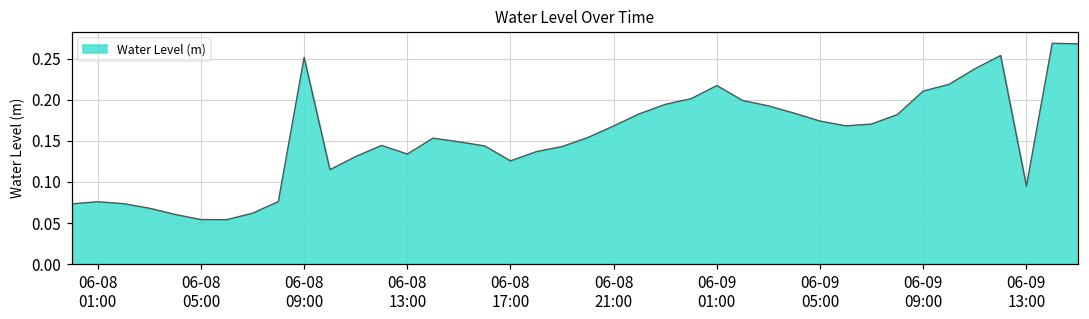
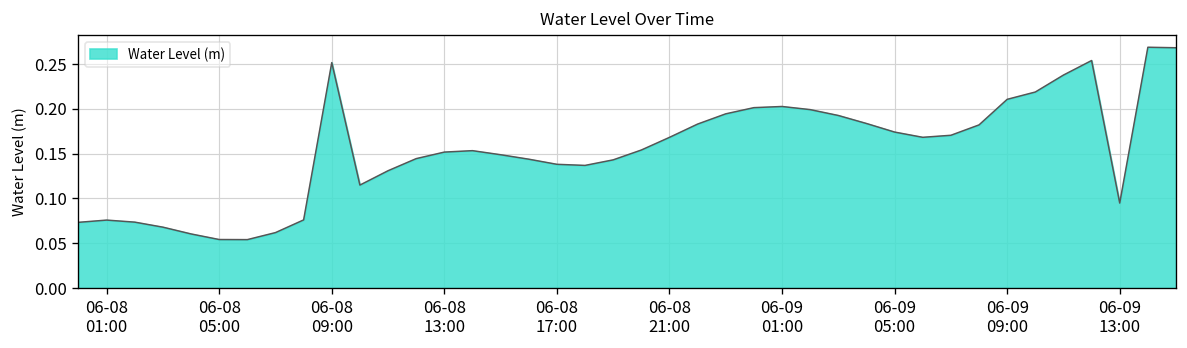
  {
    "06-08 01:00": 0.08,
    "06-08 05:00": 0.05,
    "06-08 09:00": 0.25,
-   "06-08 13:00": 0.13,
-   "06-08 17:00": 0.13,
+   "06-08 13:00": 0.15,
+   "06-08 17:00": 0.14,
    "06-08 21:00": 0.17,
-   "06-09 01:00": 0.22,
+   "06-09 01:00": 0.20,
    "06-09 05:00": 0.17,
    "06-09 09:00": 0.21,
    "06-09 13:00": 0.09
  }
